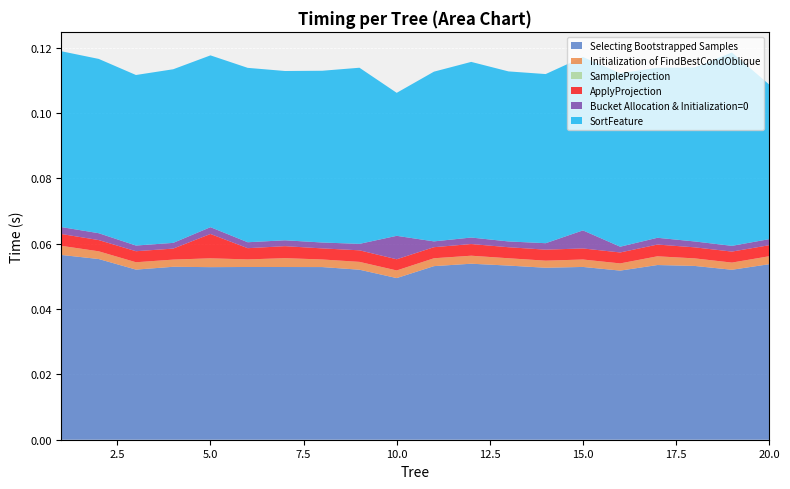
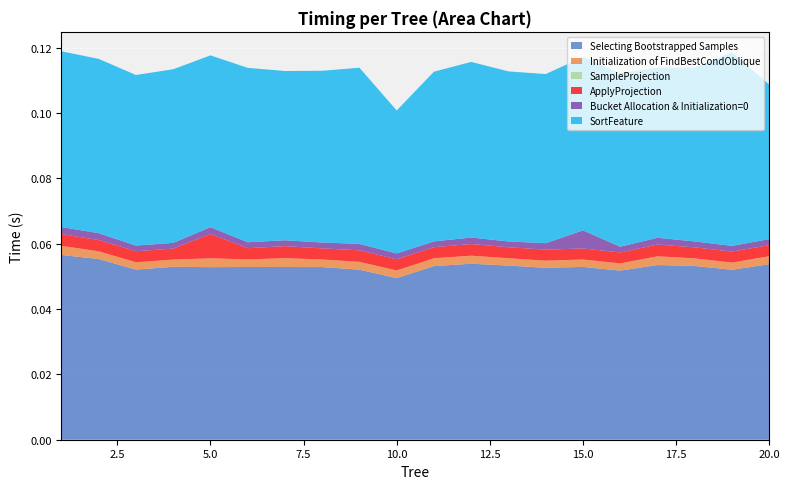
  {
    "Selecting Bootstrapped Samples": {
      "5.0": 0.053,
      "10.0": 0.049,
      "15.0": 0.053,
      "20.0": 0.054
    },
    "ApplyProjection": {
      "5.0": 0.007,
      "10.0": 0.003,
      "15.0": 0.003,
      "20.0": 0.003
    },
    "Bucket Allocation & Initialization=0": {
      "5.0": 0.002,
-     "10.0": 0.007,
+     "10.0": 0.002,
      "15.0": 0.006,
      "20.0": 0.002
    },
    "SortFeature": {
      "5.0": 0.053,
      "10.0": 0.044,
      "20.0": 0.047
    }
  }
